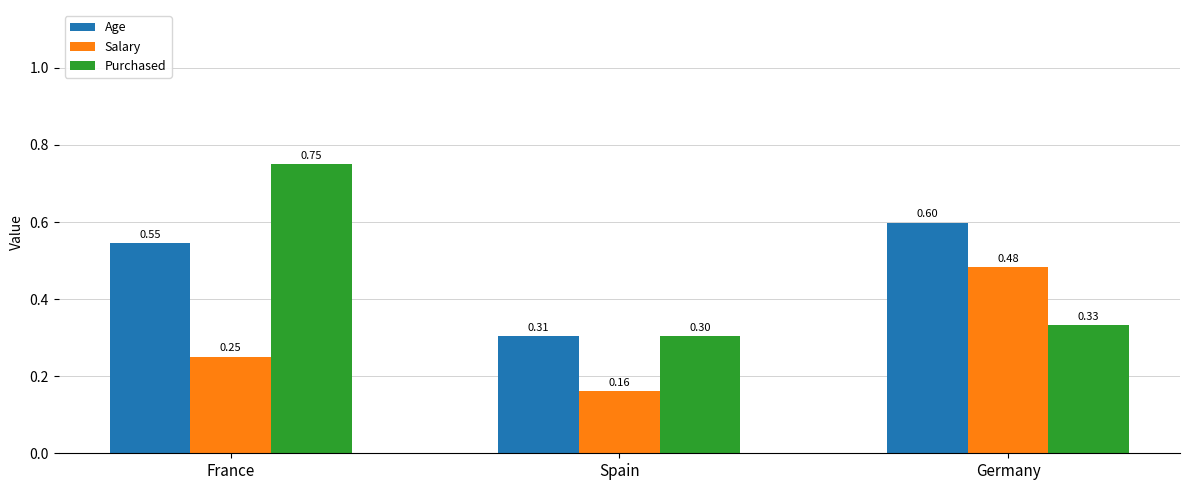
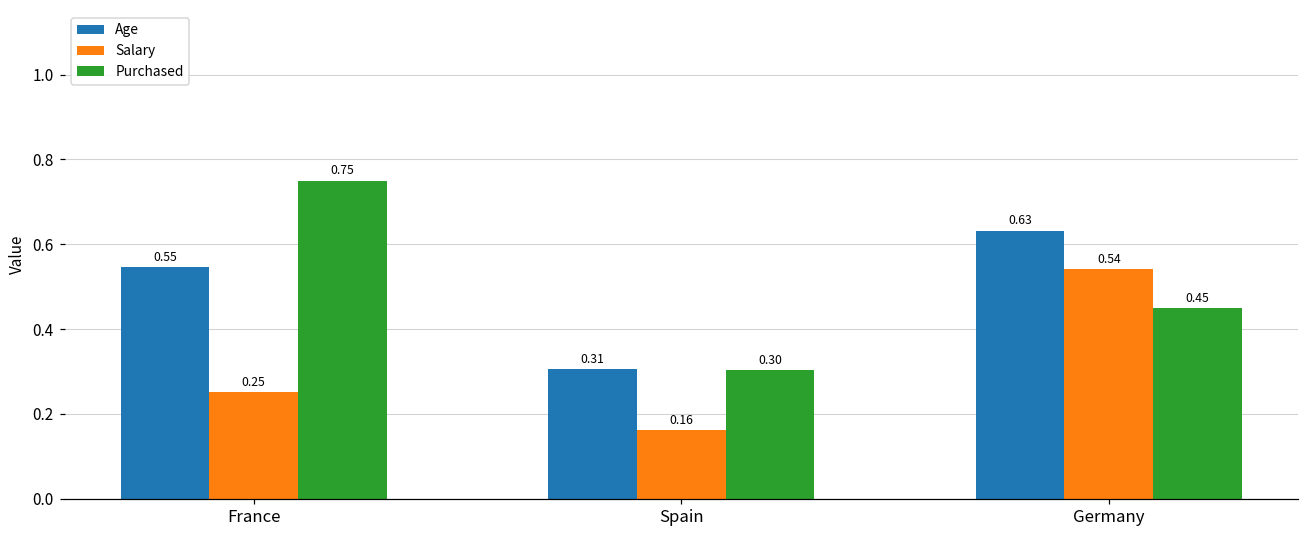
  {
    "Age": {
      "France": 0.55,
      "Spain": 0.31,
-     "Germany": 0.60
+     "Germany": 0.63
    },
    "Salary": {
      "France": 0.25,
      "Spain": 0.16,
-     "Germany": 0.48
+     "Germany": 0.54
    },
    "Purchased": {
      "France": 0.75,
      "Spain": 0.30,
-     "Germany": 0.33
+     "Germany": 0.45
    }
  }
